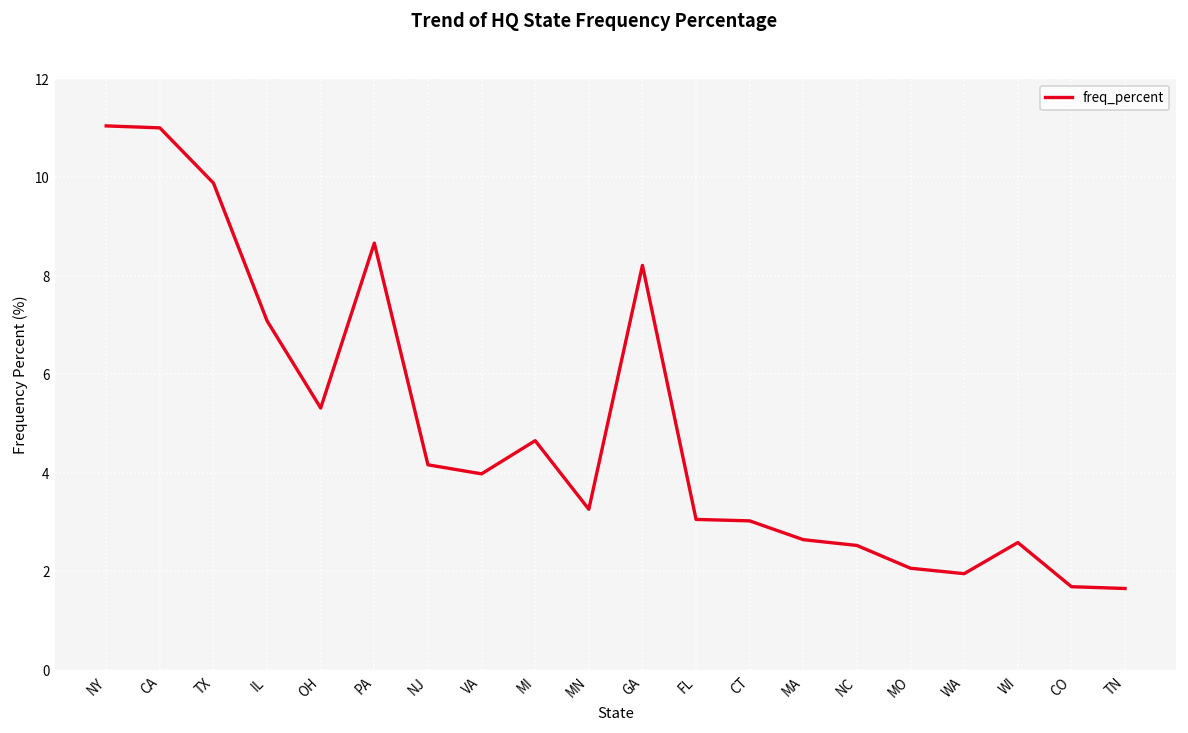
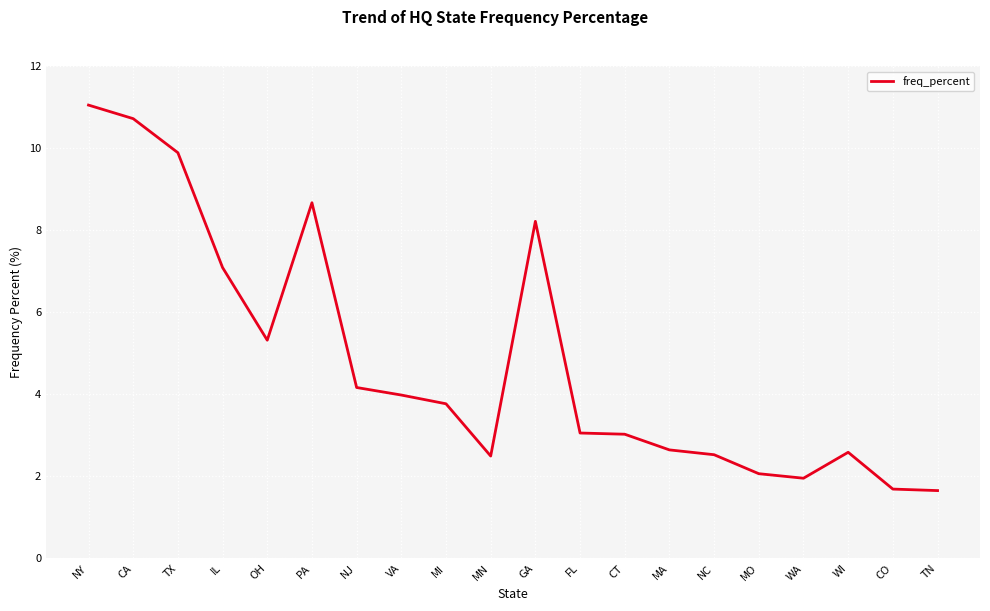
  {
    "NY": 11.0,
-   "CA": 11.0,
+   "CA": 10.7,
    "TX": 9.9,
    "IL": 7.1,
    "OH": 5.3,
    "PA": 8.7,
    "NJ": 4.2,
    "VA": 4.0,
-   "MI": 4.7,
-   "MN": 3.3,
+   "MI": 3.8,
+   "MN": 2.5,
    "GA": 8.2,
    "FL": 3.1,
    "CT": 3.0,
    "MA": 2.6,
    "NC": 2.5,
    "MO": 2.1,
    "WA": 2.0,
    "WI": 2.6,
    "CO": 1.7,
    "TN": 1.7
  }
